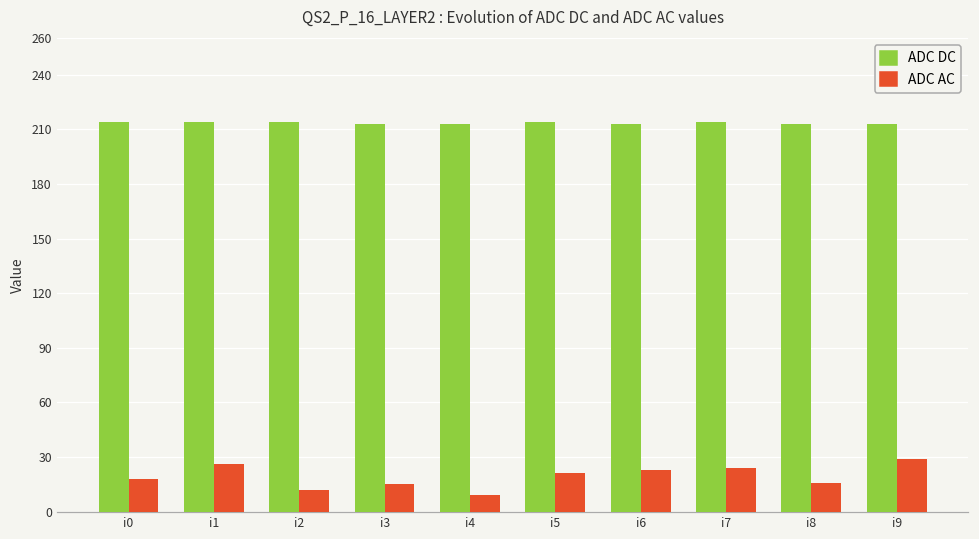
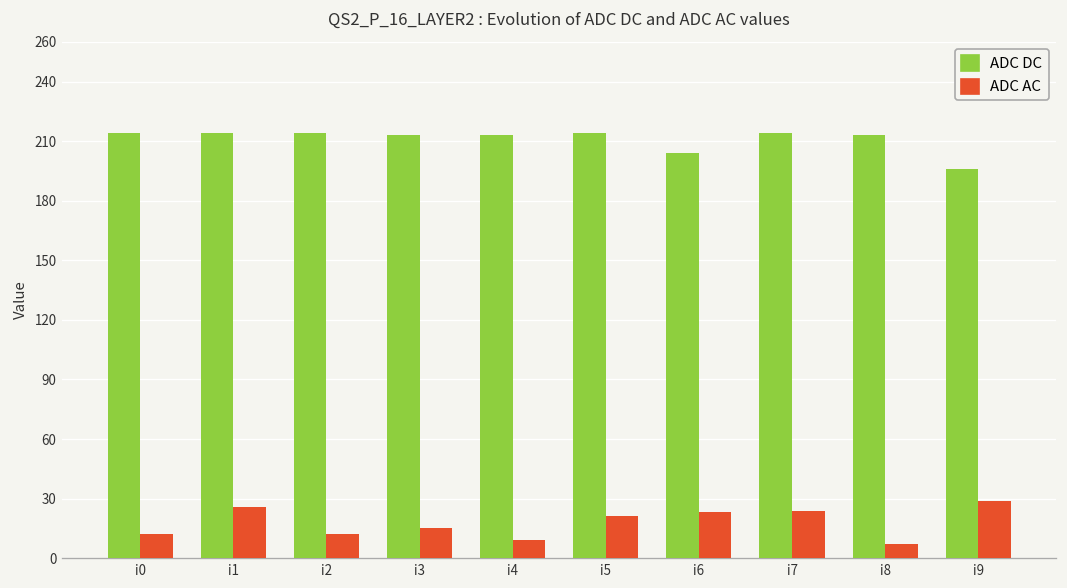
  {
    "ADC DC": {
      "i0": 214,
      "i1": 214,
      "i2": 214,
      "i3": 213,
      "i4": 213,
      "i5": 214,
-     "i6": 213,
+     "i6": 204,
      "i7": 214,
      "i8": 213,
-     "i9": 213
+     "i9": 196
    },
    "ADC AC": {
-     "i0": 18,
+     "i0": 12,
      "i1": 26,
      "i2": 12,
      "i3": 15,
      "i4": 9,
      "i5": 21,
      "i6": 23,
      "i7": 24,
-     "i8": 16,
+     "i8": 7,
      "i9": 29
    }
  }
